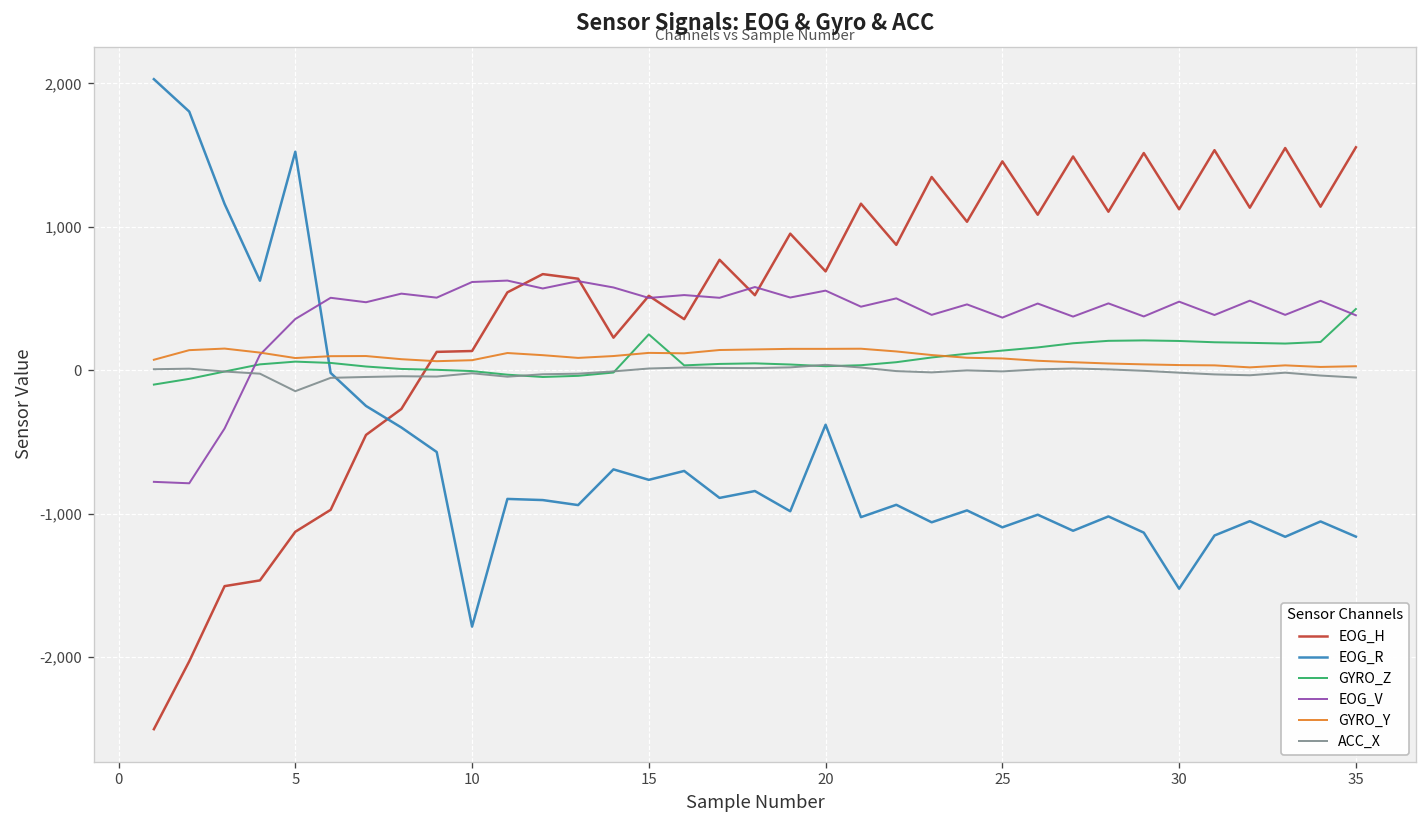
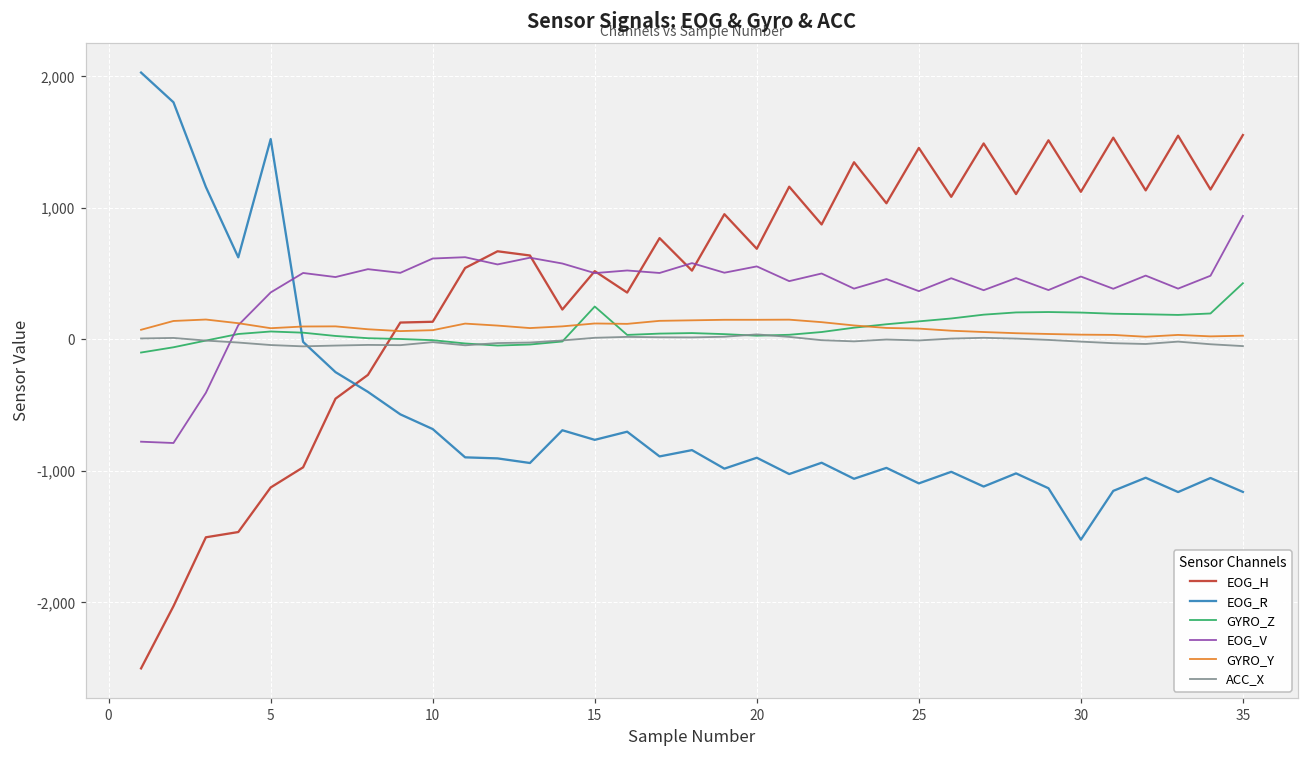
  {
    "EOG_H": {
      "5": "-1,130",
      "10": "130",
      "20": "690",
      "25": "1,460",
      "30": "1,120",
      "35": "1,550"
    },
    "EOG_R": {
      "5": "1,520",
-     "10": "-1,790",
+     "10": "-680",
      "15": "-760",
-     "20": "-380",
+     "20": "-900",
      "25": "-1,100",
      "30": "-1,520",
      "35": "-1,160"
    },
    "GYRO_Z": {
      "5": "60",
      "15": "250",
      "25": "140",
      "30": "200",
      "35": "430"
    },
    "EOG_V": {
      "5": "360",
      "10": "620",
      "20": "560",
      "25": "370",
      "30": "480",
-     "35": "380"
+     "35": "940"
    },
    "GYRO_Y": {
      "5": "90",
      "10": "70",
      "15": "120",
      "20": "150",
      "25": "80",
      "30": "40",
      "35": "30"
    },
    "ACC_X": {
-     "5": "-150",
+     "5": "-40",
      "15": "10",
      "25": "-10",
      "30": "-20",
      "35": "-50"
    }
  }
